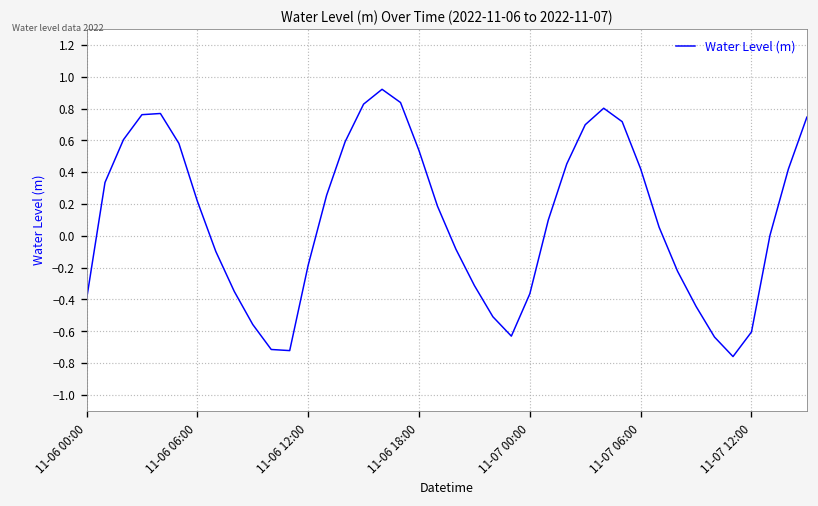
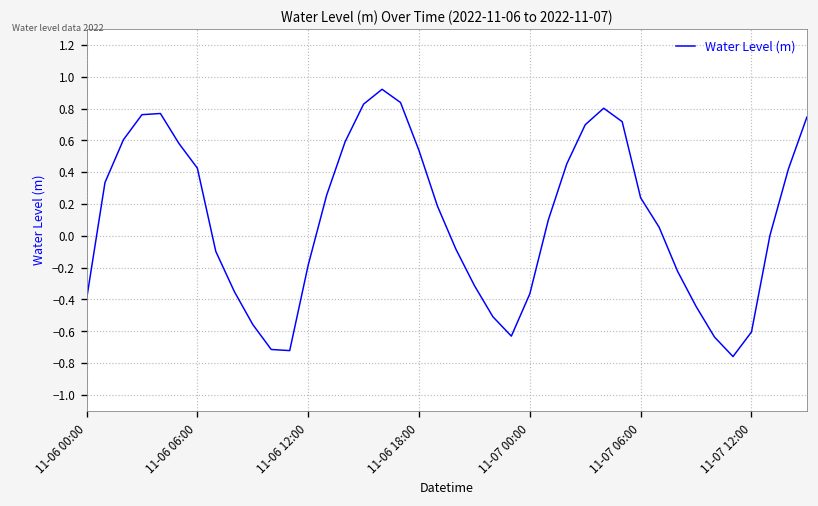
  {
    "11-06 00:00": -0.40,
-   "11-06 06:00": 0.22,
+   "11-06 06:00": 0.43,
    "11-06 12:00": -0.18,
    "11-06 18:00": 0.54,
    "11-07 00:00": -0.36,
-   "11-07 06:00": 0.42,
+   "11-07 06:00": 0.24,
    "11-07 12:00": -0.60
  }
